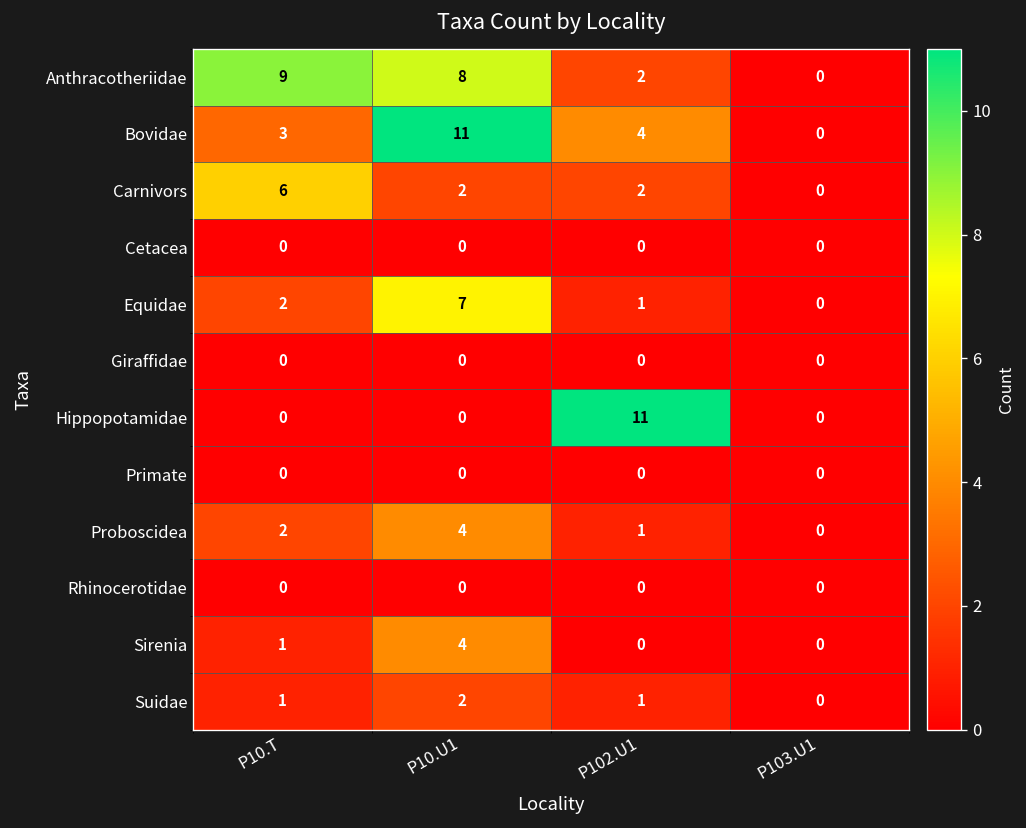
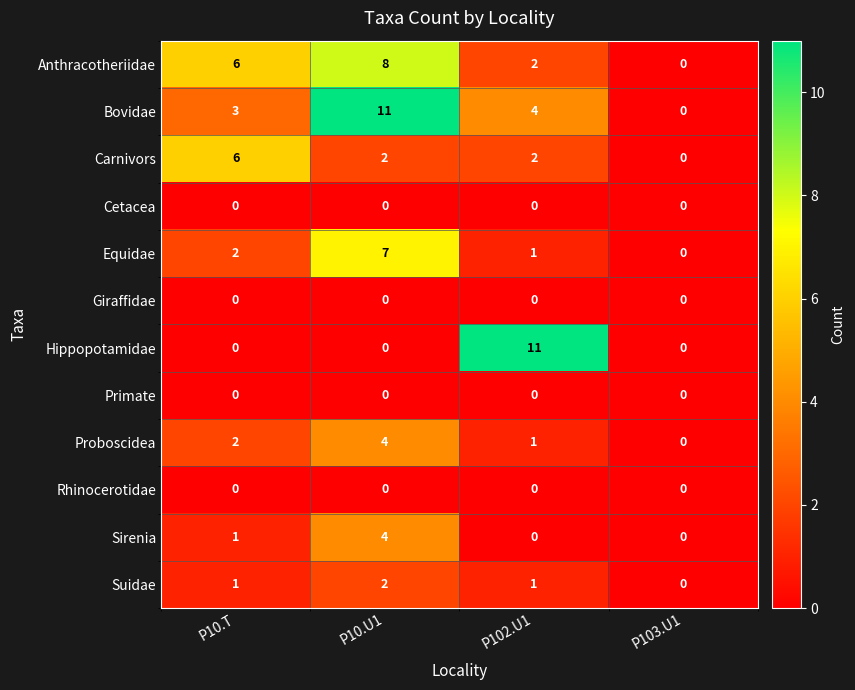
  {
    "Anthracotheriidae": {
-     "P10.T": 9,
+     "P10.T": 6,
      "P10.U1": 8,
      "P102.U1": 2,
      "P103.U1": 0
    },
    "Bovidae": {
      "P10.T": 3,
      "P10.U1": 11,
      "P102.U1": 4,
      "P103.U1": 0
    },
    "Carnivors": {
      "P10.T": 6,
      "P10.U1": 2,
      "P102.U1": 2,
      "P103.U1": 0
    },
    "Cetacea": {
      "P10.T": 0,
      "P10.U1": 0,
      "P102.U1": 0,
      "P103.U1": 0
    },
    "Equidae": {
      "P10.T": 2,
      "P10.U1": 7,
      "P102.U1": 1,
      "P103.U1": 0
    },
    "Giraffidae": {
      "P10.T": 0,
      "P10.U1": 0,
      "P102.U1": 0,
      "P103.U1": 0
    },
    "Hippopotamidae": {
      "P10.T": 0,
      "P10.U1": 0,
      "P102.U1": 11,
      "P103.U1": 0
    },
    "Primate": {
      "P10.T": 0,
      "P10.U1": 0,
      "P102.U1": 0,
      "P103.U1": 0
    },
    "Proboscidea": {
      "P10.T": 2,
      "P10.U1": 4,
      "P102.U1": 1,
      "P103.U1": 0
    },
    "Rhinocerotidae": {
      "P10.T": 0,
      "P10.U1": 0,
      "P102.U1": 0,
      "P103.U1": 0
    },
    "Sirenia": {
      "P10.T": 1,
      "P10.U1": 4,
      "P102.U1": 0,
      "P103.U1": 0
    },
    "Suidae": {
      "P10.T": 1,
      "P10.U1": 2,
      "P102.U1": 1,
      "P103.U1": 0
    }
  }
